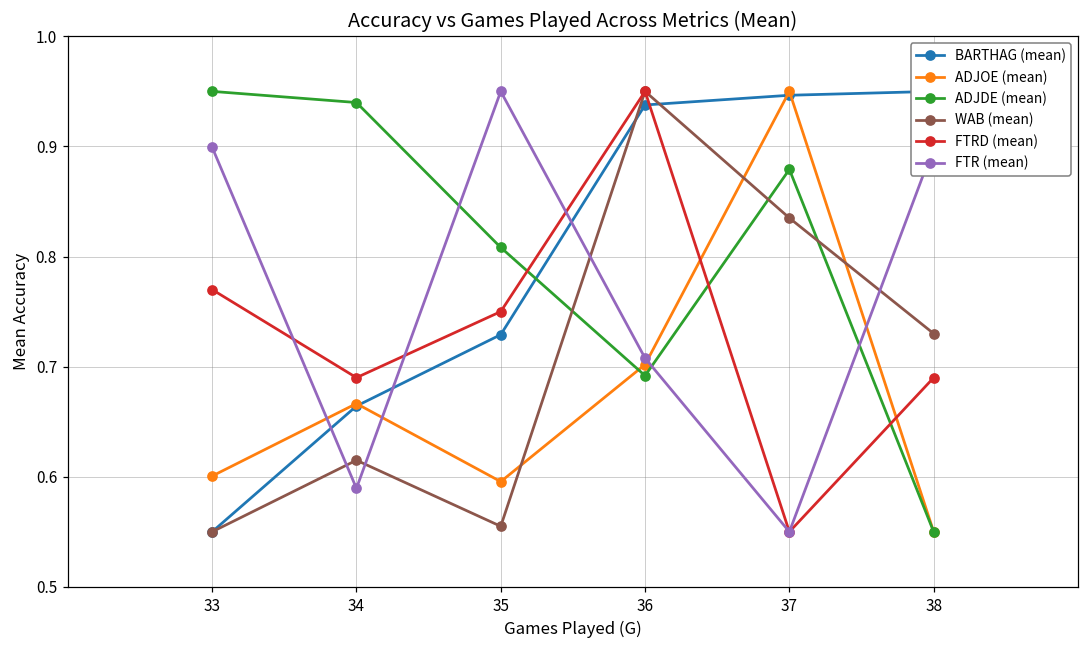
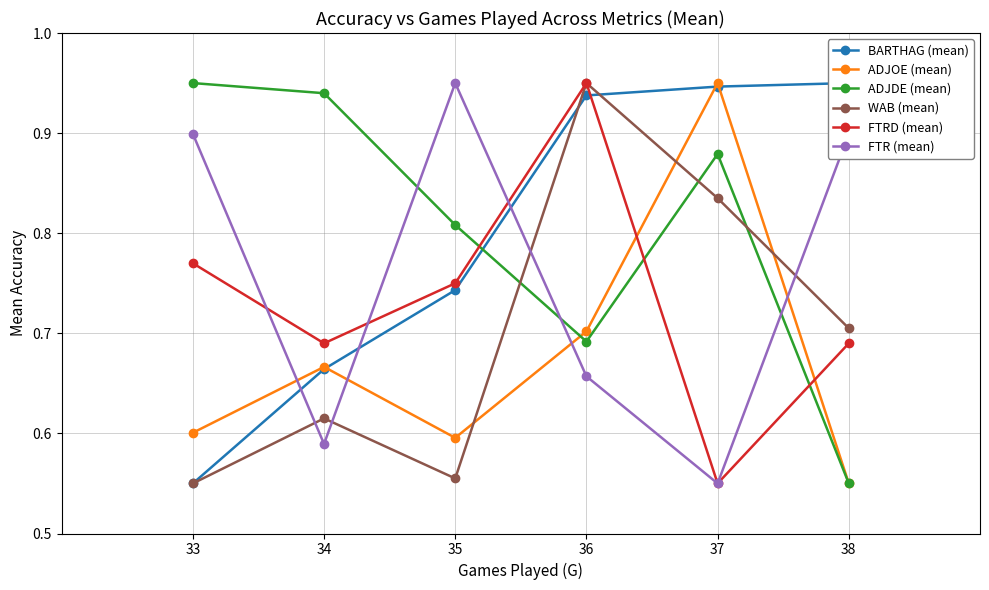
  {
    "BARTHAG (mean)": {
-     "35": 0.729,
+     "35": 0.743,
      "36": 0.938,
      "37": 0.946
    },
    "ADJOE (mean)": {
      "33": 0.601,
      "35": 0.596,
      "36": 0.702,
      "37": 0.950
    },
    "ADJDE (mean)": {
      "33": 0.950,
      "34": 0.940,
      "35": 0.808,
      "36": 0.692,
      "37": 0.879
    },
    "WAB (mean)": {
      "34": 0.615,
      "35": 0.555,
      "37": 0.835,
-     "38": 0.730
+     "38": 0.705
    },
    "FTRD (mean)": {
      "33": 0.770,
      "34": 0.690,
      "35": 0.750,
      "38": 0.690
    },
    "FTR (mean)": {
      "33": 0.899,
      "34": 0.589,
      "35": 0.950,
-     "36": 0.708
+     "36": 0.657
    }
  }
